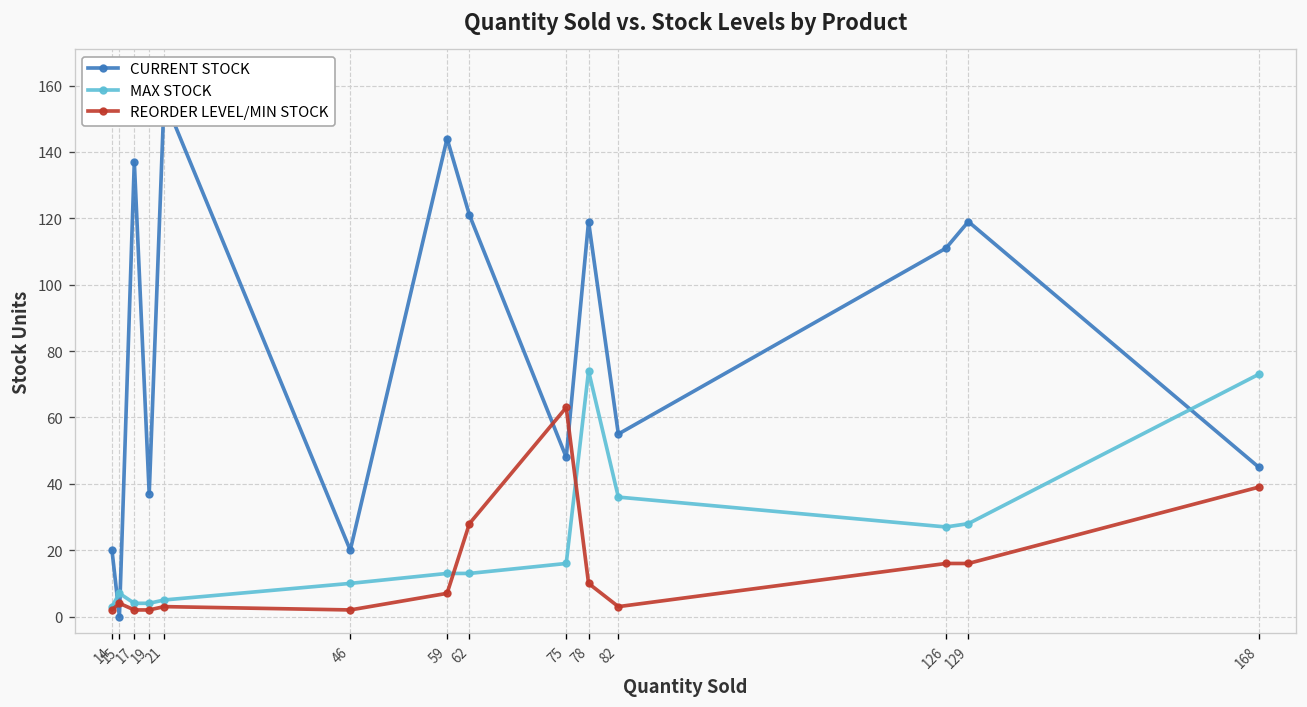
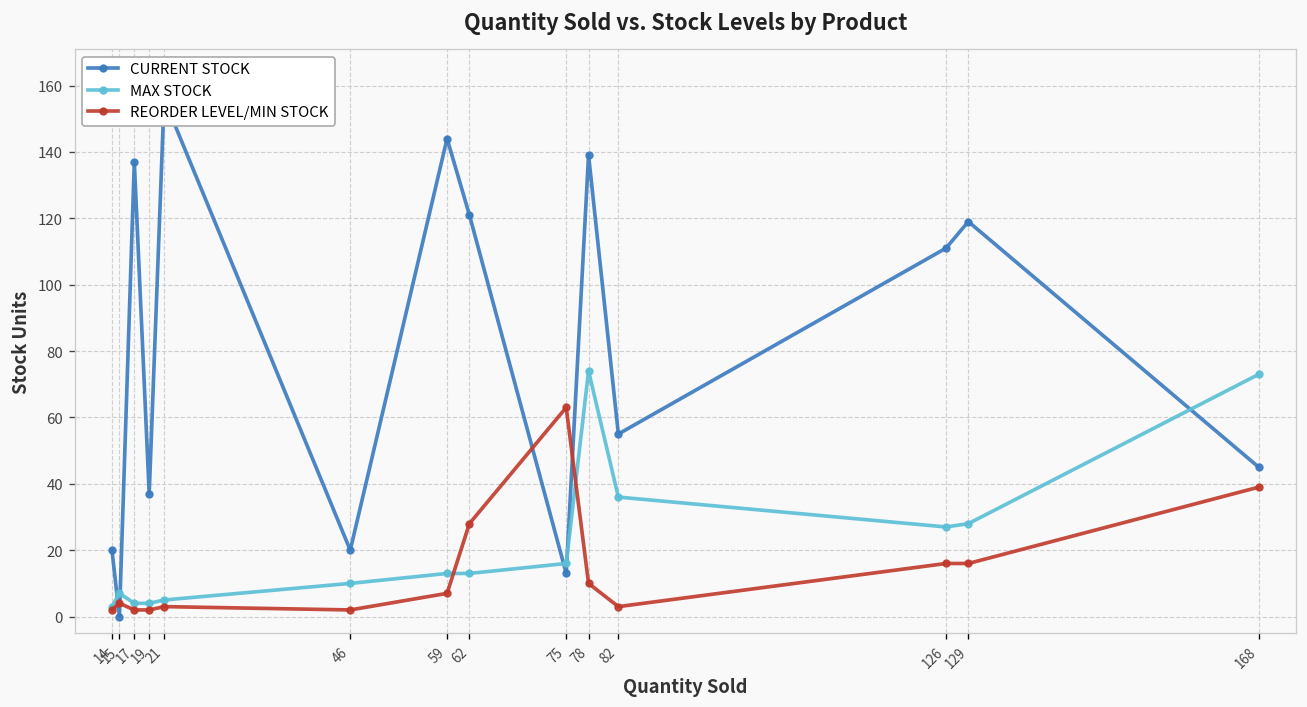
  {
    "CURRENT STOCK": {
      "14": 20,
      "15": 0,
      "17": 137,
      "19": 37,
      "46": 20,
      "59": 144,
      "62": 121,
-     "75": 48,
-     "78": 119,
+     "75": 13,
+     "78": 139,
      "82": 55,
      "126": 111,
      "129": 119,
      "168": 45
    },
    "MAX STOCK": {
      "14": 3,
      "15": 7,
      "17": 4,
      "19": 4,
      "21": 5,
      "46": 10,
      "59": 13,
      "62": 13,
      "75": 16,
      "78": 74,
      "82": 36,
      "126": 27,
      "129": 28,
      "168": 73
    },
    "REORDER LEVEL/MIN STOCK": {
      "14": 2,
      "15": 4,
      "17": 2,
      "19": 2,
      "21": 3,
      "46": 2,
      "59": 7,
      "62": 28,
      "75": 63,
      "78": 10,
      "82": 3,
      "126": 16,
      "129": 16,
      "168": 39
    }
  }
